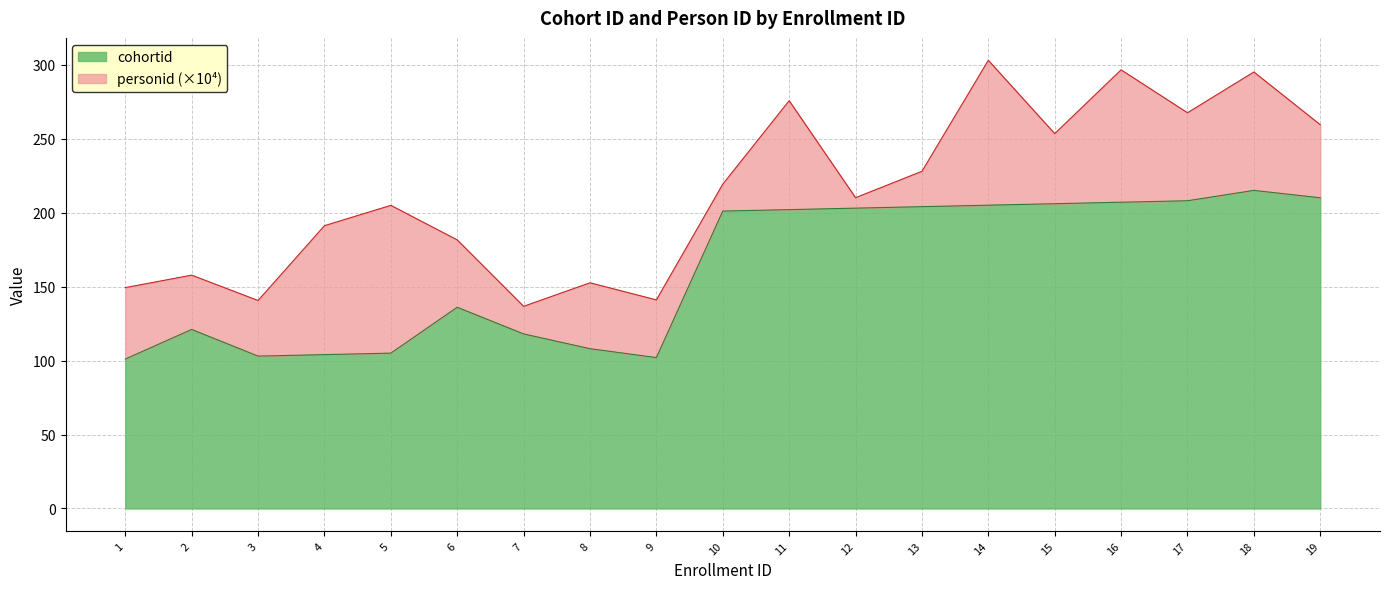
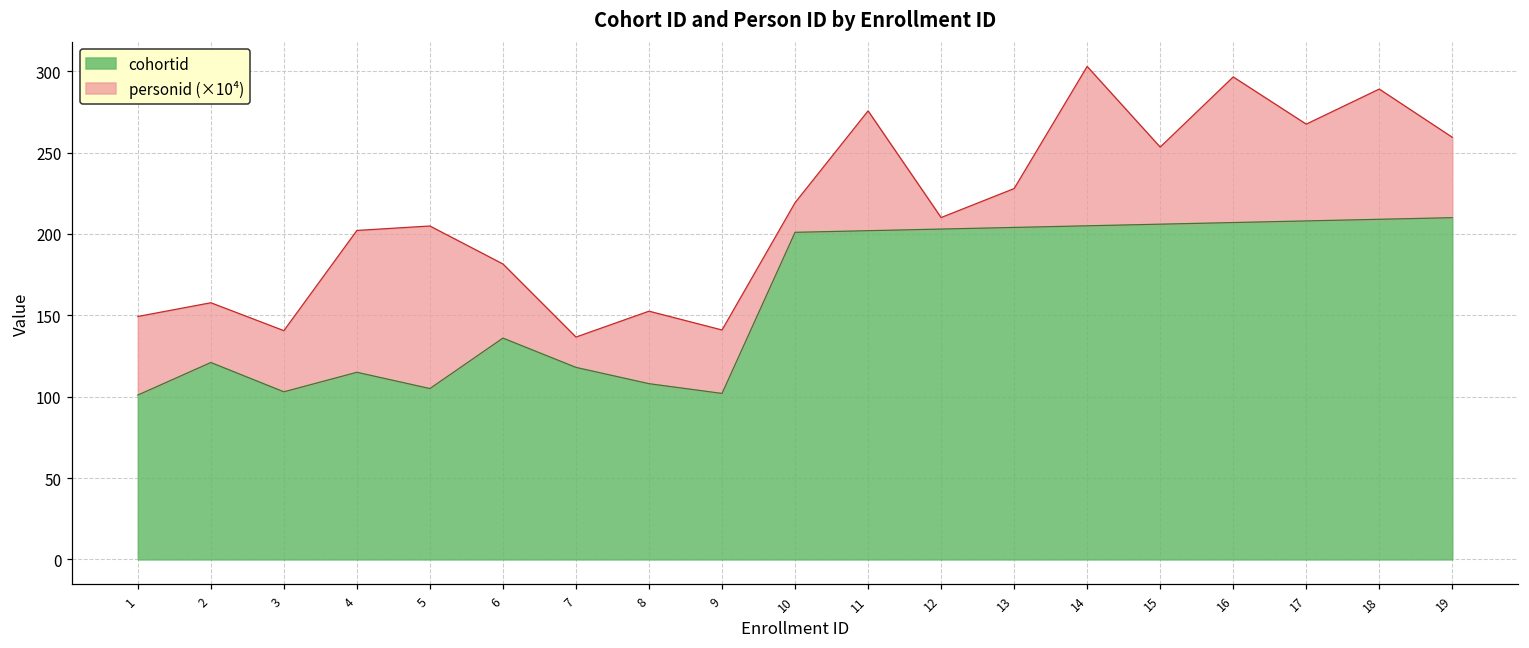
  {
    "cohortid": {
      "1": 101,
      "2": 121,
      "3": 103,
-     "4": 104,
+     "4": 115,
      "5": 105,
      "6": 136,
      "7": 118,
      "8": 108,
      "9": 102,
      "10": 201,
      "11": 202,
      "12": 203,
      "13": 204,
      "14": 205,
      "15": 206,
      "16": 207,
      "17": 208,
-     "18": 215,
+     "18": 209,
      "19": 210
    },
    "personid (×10⁴)": {
      "1": 48,
      "2": 37,
      "3": 38,
      "4": 87,
      "5": 100,
      "6": 46,
      "7": 19,
      "8": 45,
      "9": 39,
      "10": 18,
      "11": 74,
      "12": 7,
      "13": 24,
      "14": 98,
      "15": 47,
      "16": 89,
      "17": 59,
      "18": 80,
      "19": 49
    }
  }
